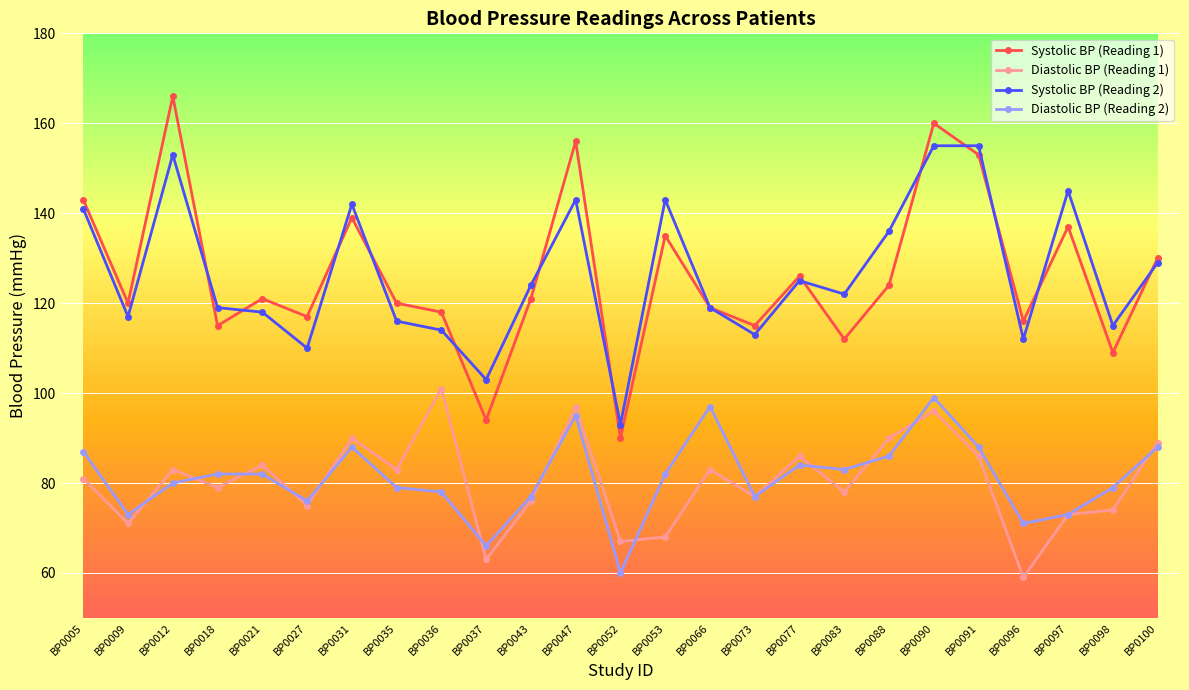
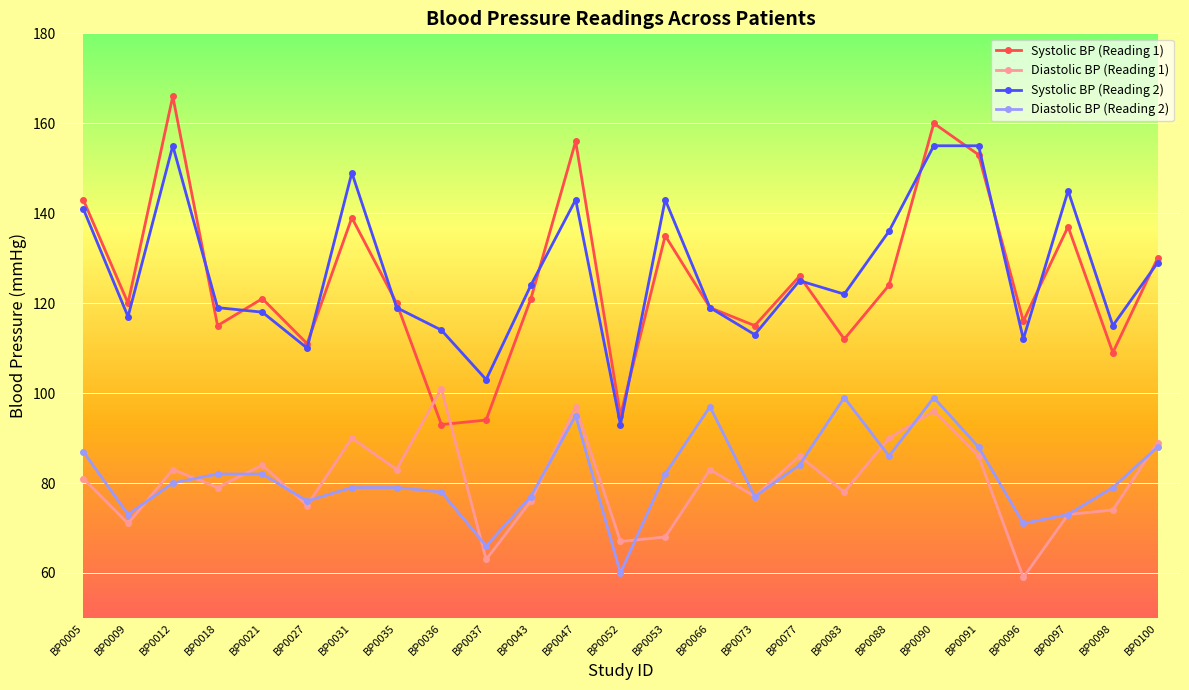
  {
    "Systolic BP (Reading 1)": {
      "BP0005": 143,
      "BP0009": 120,
      "BP0012": 166,
      "BP0018": 115,
      "BP0021": 121,
-     "BP0027": 117,
+     "BP0027": 111,
      "BP0031": 139,
      "BP0035": 120,
-     "BP0036": 118,
+     "BP0036": 93,
      "BP0037": 94,
      "BP0043": 121,
      "BP0047": 156,
-     "BP0052": 90,
+     "BP0052": 95,
      "BP0053": 135,
      "BP0073": 115,
      "BP0077": 126,
      "BP0083": 112,
      "BP0088": 124,
      "BP0090": 160,
      "BP0091": 153,
      "BP0096": 116,
      "BP0097": 137,
      "BP0098": 109,
      "BP0100": 130
    },
    "Diastolic BP (Reading 1)": {
      "BP0005": 81,
      "BP0009": 71,
      "BP0012": 83,
      "BP0018": 79,
      "BP0021": 84,
      "BP0027": 75,
      "BP0031": 90,
      "BP0035": 83,
      "BP0036": 101,
      "BP0037": 63,
      "BP0043": 76,
      "BP0047": 97,
      "BP0052": 67,
      "BP0053": 68,
      "BP0066": 83,
      "BP0077": 86,
      "BP0083": 78,
      "BP0088": 90,
      "BP0090": 96,
      "BP0091": 86,
      "BP0096": 59,
      "BP0098": 74,
      "BP0100": 89
    },
    "Systolic BP (Reading 2)": {
      "BP0005": 141,
      "BP0009": 117,
-     "BP0012": 153,
+     "BP0012": 155,
      "BP0018": 119,
      "BP0021": 118,
      "BP0027": 110,
-     "BP0031": 142,
-     "BP0035": 116,
+     "BP0031": 149,
+     "BP0035": 119,
      "BP0036": 114,
      "BP0037": 103,
      "BP0043": 124,
      "BP0047": 143,
      "BP0052": 93,
      "BP0053": 143,
      "BP0073": 113,
      "BP0077": 125,
      "BP0083": 122,
      "BP0088": 136,
      "BP0090": 155,
      "BP0091": 155,
      "BP0096": 112,
      "BP0097": 145,
      "BP0098": 115,
      "BP0100": 129
    },
    "Diastolic BP (Reading 2)": {
      "BP0005": 87,
      "BP0009": 73,
      "BP0012": 80,
      "BP0018": 82,
      "BP0021": 82,
      "BP0027": 76,
-     "BP0031": 88,
+     "BP0031": 79,
      "BP0035": 79,
      "BP0036": 78,
      "BP0037": 66,
      "BP0043": 77,
      "BP0047": 95,
      "BP0052": 60,
      "BP0053": 82,
      "BP0066": 97,
      "BP0077": 84,
-     "BP0083": 83,
+     "BP0083": 99,
      "BP0088": 86,
      "BP0090": 99,
      "BP0091": 88,
      "BP0096": 71,
      "BP0098": 79,
      "BP0100": 88
    }
  }
